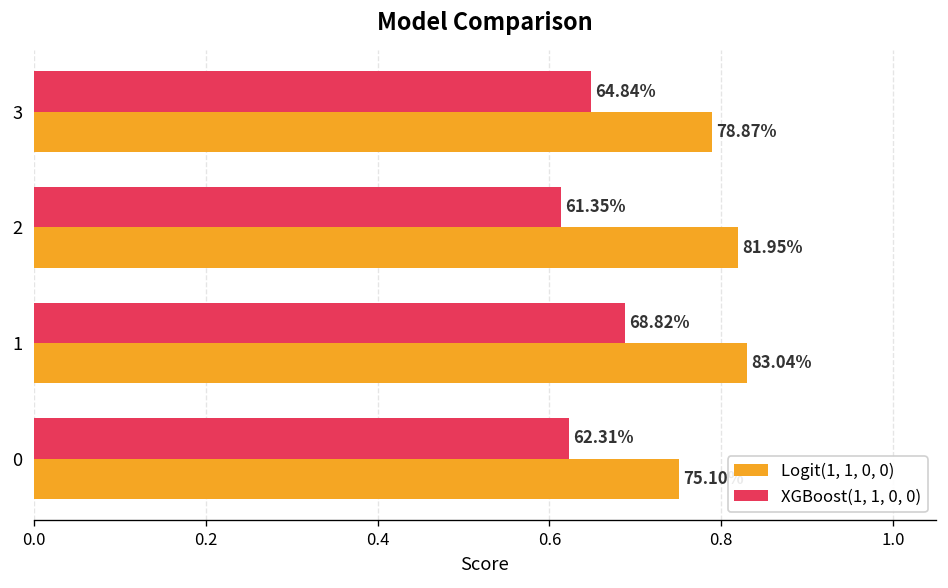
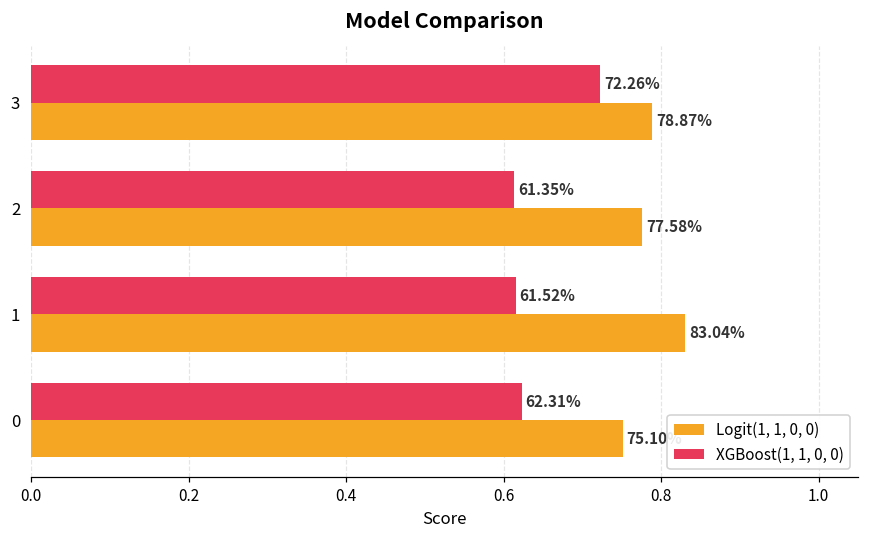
  {
    "Logit(1, 1, 0, 0)": {
      "3": "78.87%",
-     "2": "81.95%",
+     "2": "77.58%",
      "1": "83.04%"
    },
    "XGBoost(1, 1, 0, 0)": {
-     "3": "64.84%",
+     "3": "72.26%",
      "2": "61.35%",
-     "1": "68.82%",
+     "1": "61.52%",
      "0": "62.31%"
    }
  }
